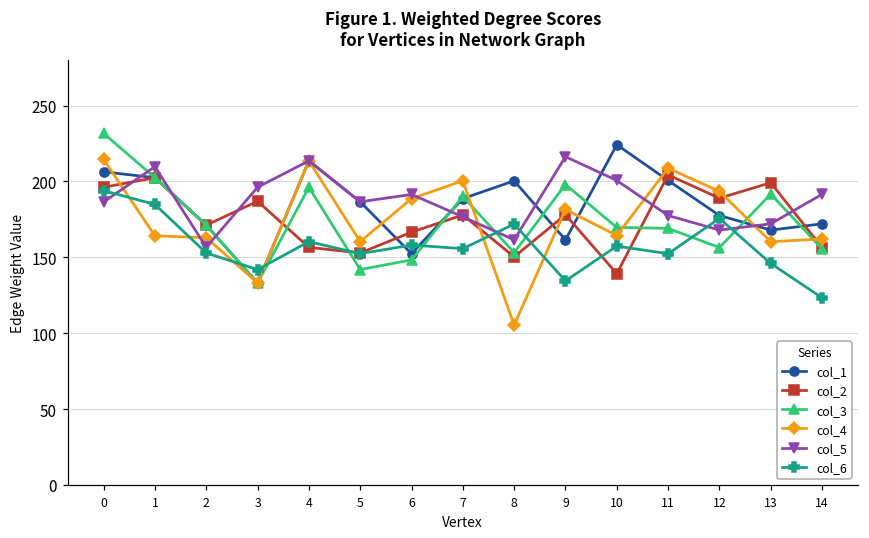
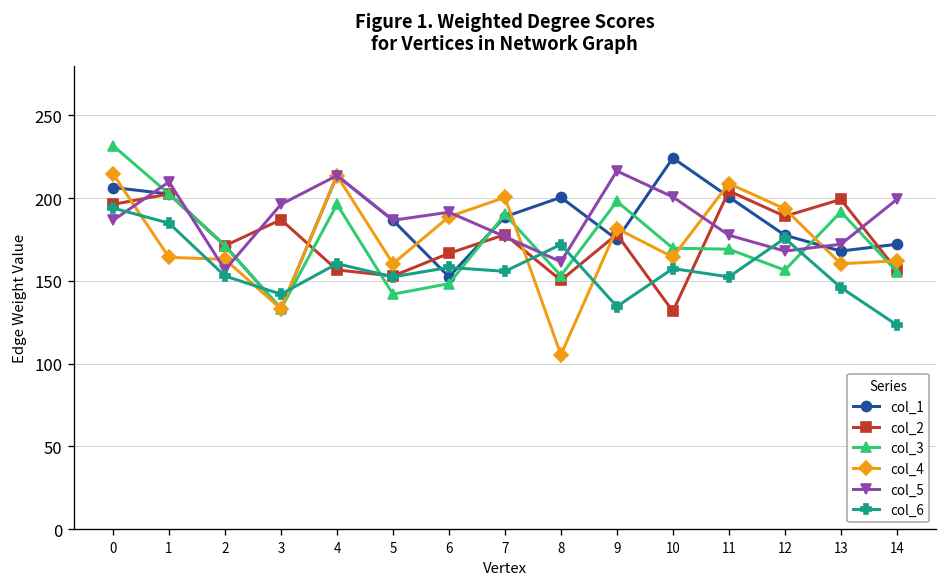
  {
    "col_1": {
      "0": 206,
      "6": 152,
      "8": 200,
-     "9": 161,
+     "9": 175,
      "10": 224,
      "11": 201,
      "12": 178,
      "13": 168,
      "14": 172
    },
    "col_2": {
      "0": 196,
      "3": 187,
      "4": 157,
      "6": 167,
      "8": 150,
      "9": 178,
-     "10": 139,
+     "10": 132,
      "11": 204,
      "12": 189,
      "13": 199
    },
    "col_4": {
      "0": 215,
      "1": 164,
      "2": 163,
      "5": 160,
      "6": 189,
      "7": 200,
      "8": 105,
      "9": 182,
      "10": 164,
      "11": 209,
      "12": 193,
      "13": 160,
      "14": 162
    },
    "col_5": {
      "0": 186,
      "1": 210,
      "2": 157,
      "3": 196,
      "6": 191,
      "8": 161,
      "9": 216,
      "10": 201,
      "11": 178,
      "12": 168,
      "13": 172,
-     "14": 192
+     "14": 199
    }
  }
